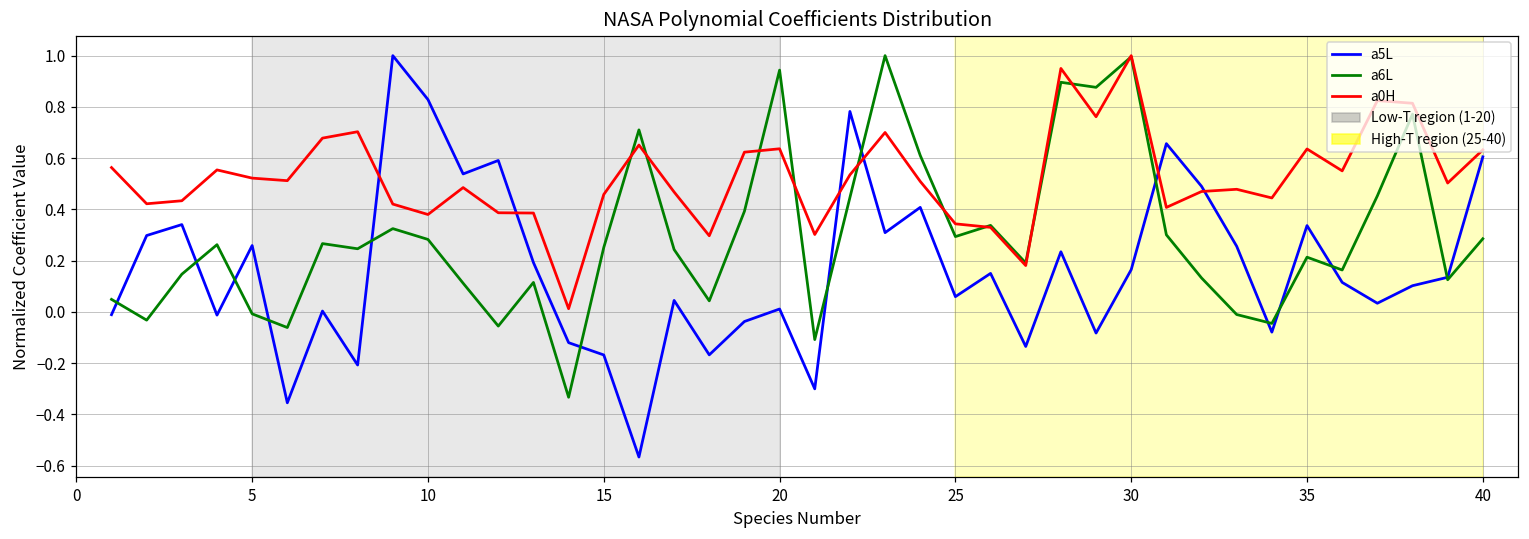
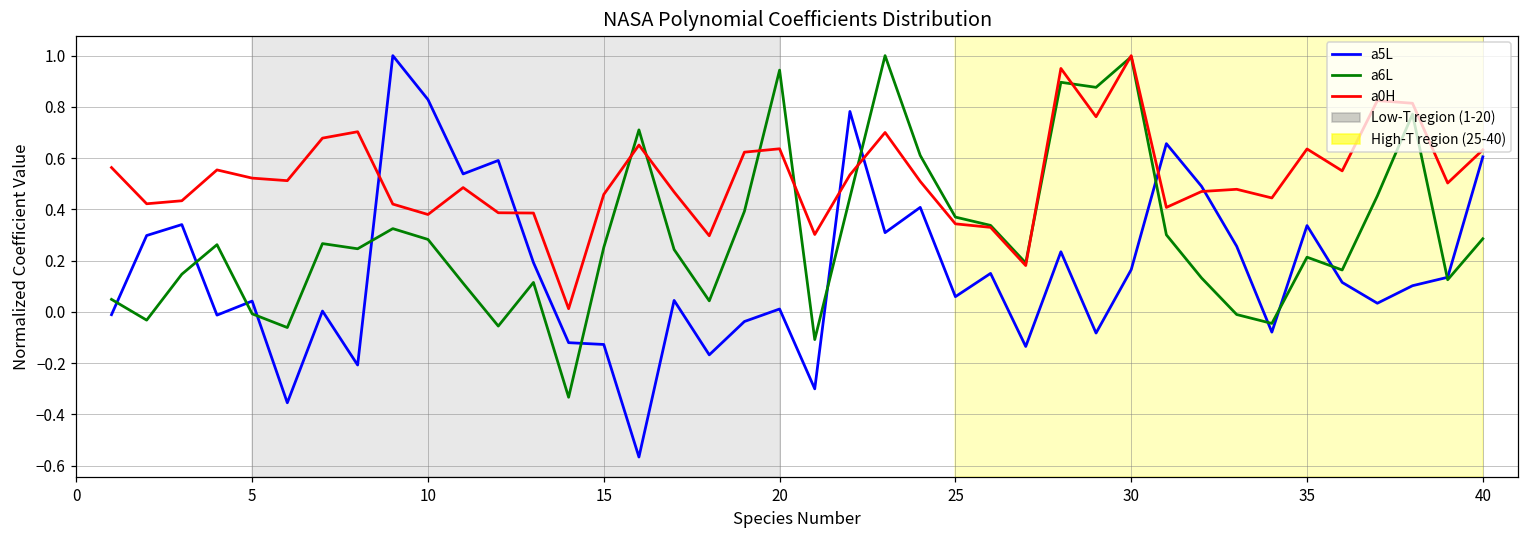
  {
    "a5L": {
-     "5": 0.26,
+     "5": 0.04,
      "10": 0.83,
-     "15": -0.17,
+     "15": -0.13,
      "20": 0.01,
      "25": 0.06,
      "30": 0.16,
      "35": 0.34,
      "40": 0.61
    },
    "a6L": {
      "5": -0.01,
      "10": 0.28,
      "15": 0.25,
      "20": 0.94,
-     "25": 0.29,
+     "25": 0.37,
      "35": 0.21,
      "40": 0.29
    },
    "a0H": {
      "5": 0.52,
      "10": 0.38,
      "15": 0.46,
      "20": 0.64,
      "25": 0.34,
      "35": 0.64
    }
  }
